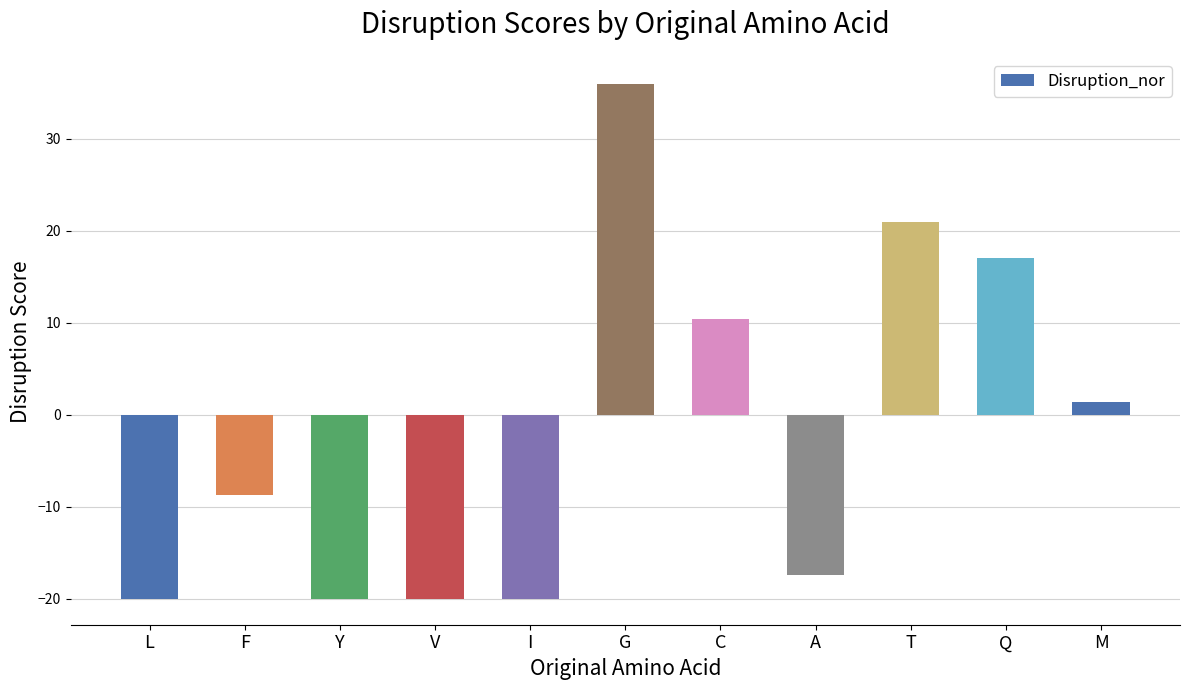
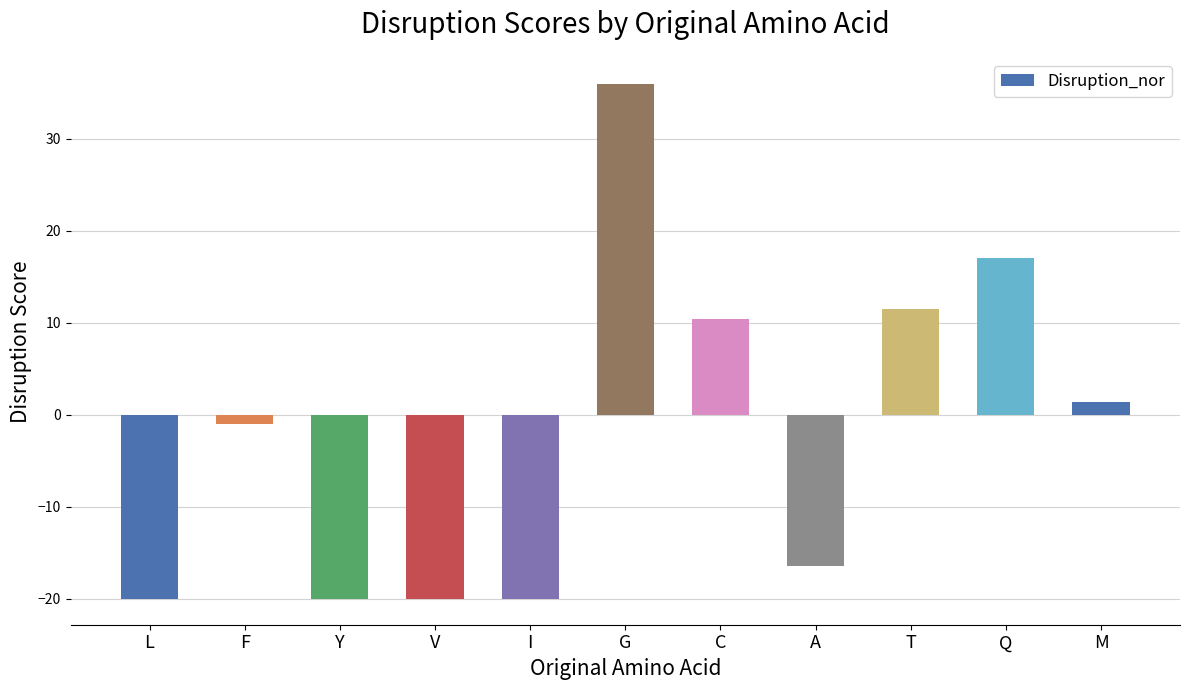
  {
    "L": -20,
-   "F": -9,
+   "F": -1,
    "Y": -20,
    "V": -20,
    "I": -20,
    "G": 36,
    "C": 10,
-   "A": -17,
-   "T": 21,
+   "A": -16,
+   "T": 12,
    "Q": 17,
    "M": 1
  }
